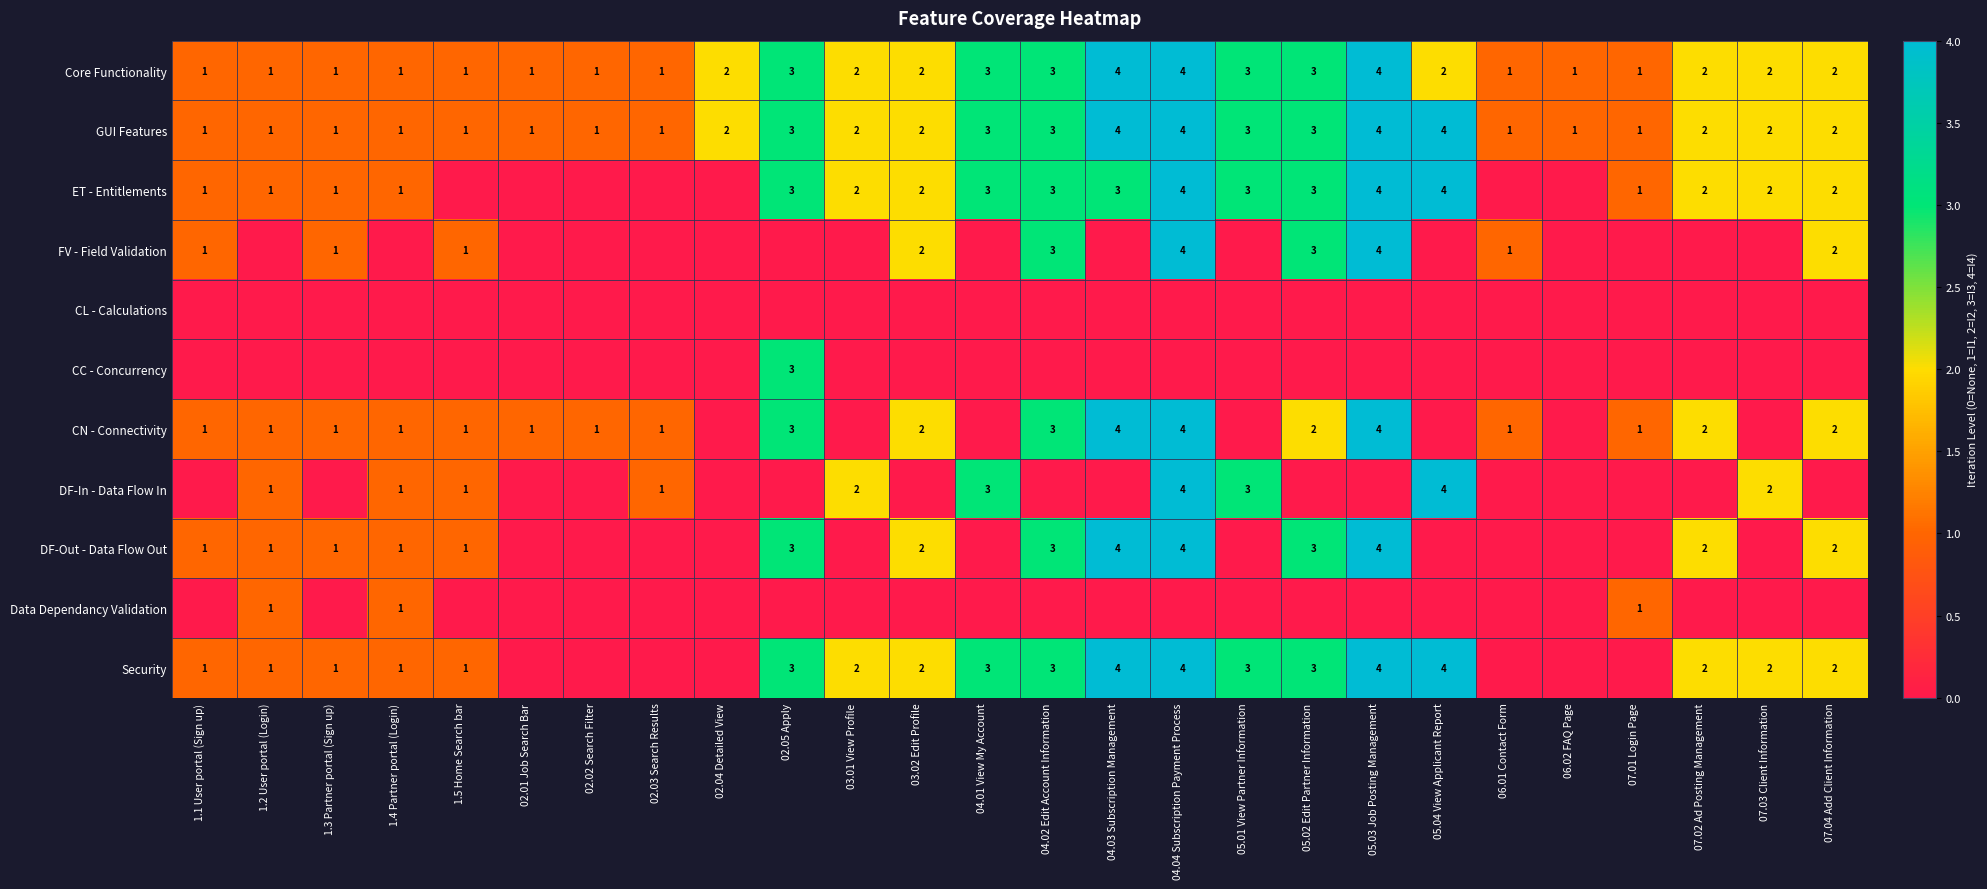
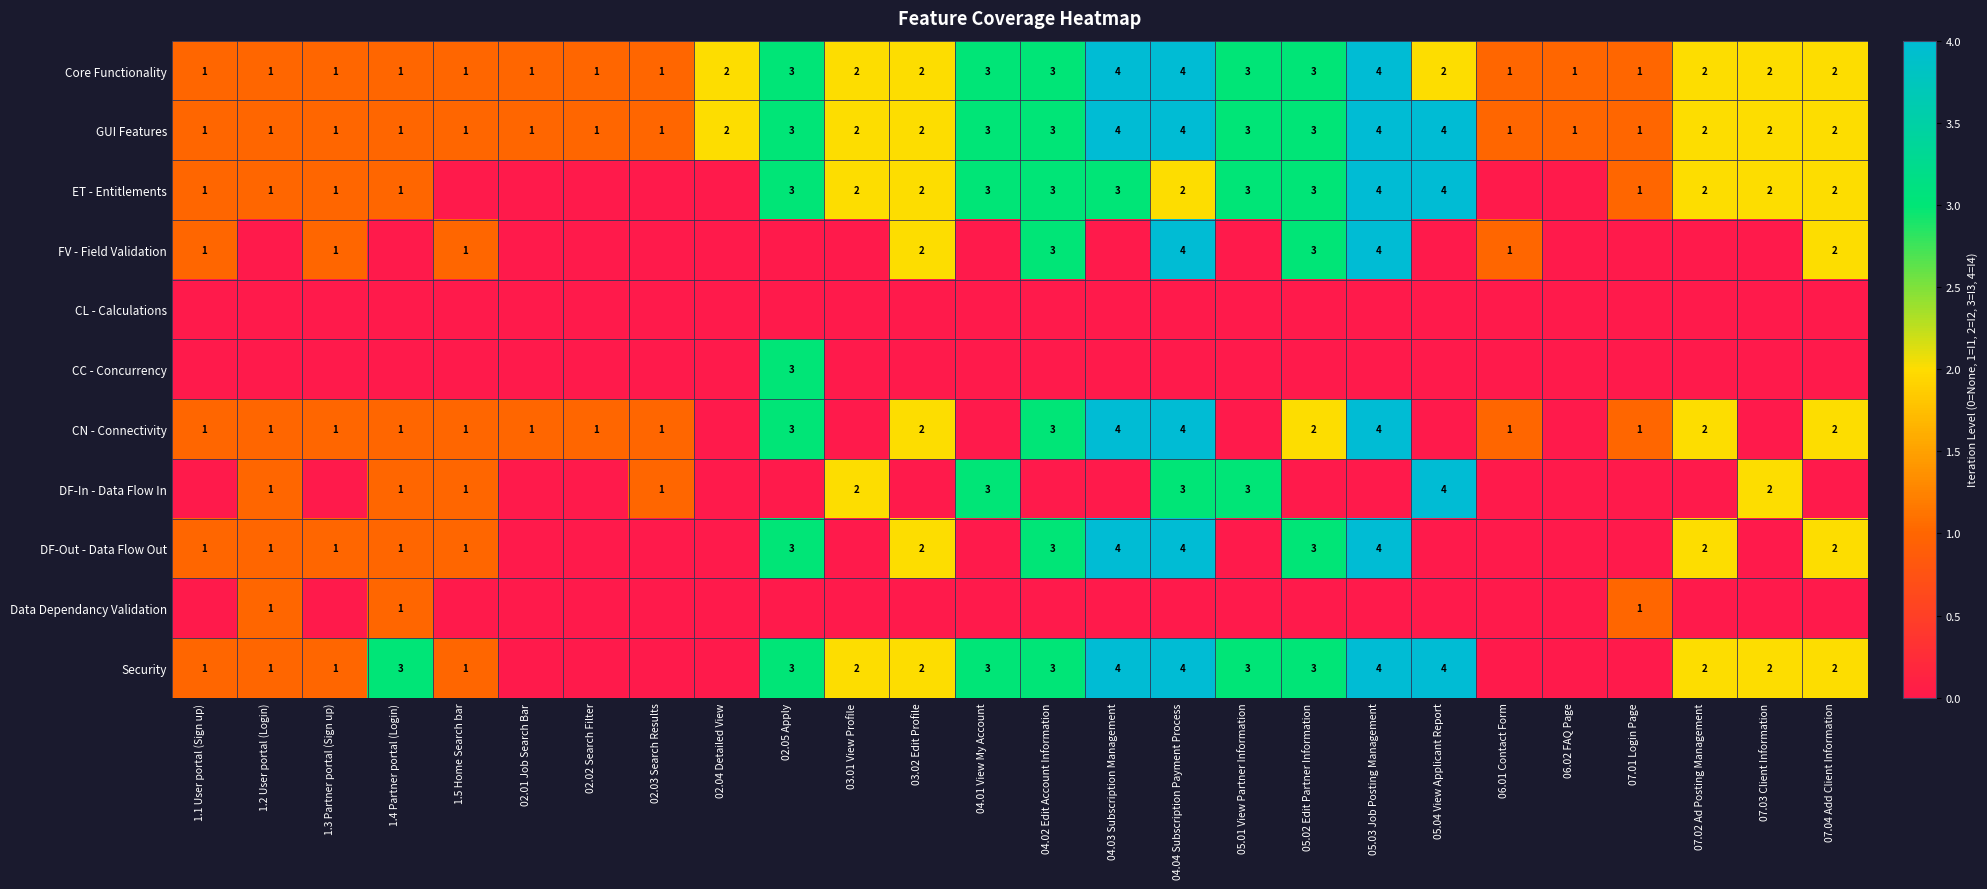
  {
    "Core Functionality": {
      "1.1 User portal (Sign up)": 1,
      "1.2 User portal (Login)": 1,
      "1.3 Partner portal (Sign up)": 1,
      "1.4 Partner portal (Login)": 1,
      "1.5 Home Search bar": 1,
      "02.01 Job Search Bar": 1,
      "02.02 Search Filter": 1,
      "02.03 Search Results": 1,
      "02.04 Detailed View": 2,
      "02.05 Apply": 3,
      "03.01 View Profile": 2,
      "03.02 Edit Profile": 2,
      "04.01 View My Account": 3,
      "04.02 Edit Account Information": 3,
      "04.03 Subscription Management": 4,
      "04.04 Subscription Payment Process": 4,
      "05.01 View Partner Information": 3,
      "05.02 Edit Partner Information": 3,
      "05.03 Job Posting Management": 4,
      "05.04 View Applicant Report": 2,
      "06.01 Contact Form": 1,
      "06.02 FAQ Page": 1,
      "07.01 Login Page": 1,
      "07.02 Ad Posting Management": 2,
      "07.03 Client Information": 2,
      "07.04 Add Client Information": 2
    },
    "GUI Features": {
      "1.1 User portal (Sign up)": 1,
      "1.2 User portal (Login)": 1,
      "1.3 Partner portal (Sign up)": 1,
      "1.4 Partner portal (Login)": 1,
      "1.5 Home Search bar": 1,
      "02.01 Job Search Bar": 1,
      "02.02 Search Filter": 1,
      "02.03 Search Results": 1,
      "02.04 Detailed View": 2,
      "02.05 Apply": 3,
      "03.01 View Profile": 2,
      "03.02 Edit Profile": 2,
      "04.01 View My Account": 3,
      "04.02 Edit Account Information": 3,
      "04.03 Subscription Management": 4,
      "04.04 Subscription Payment Process": 4,
      "05.01 View Partner Information": 3,
      "05.02 Edit Partner Information": 3,
      "05.03 Job Posting Management": 4,
      "05.04 View Applicant Report": 4,
      "06.01 Contact Form": 1,
      "06.02 FAQ Page": 1,
      "07.01 Login Page": 1,
      "07.02 Ad Posting Management": 2,
      "07.03 Client Information": 2,
      "07.04 Add Client Information": 2
    },
    "ET - Entitlements": {
      "1.1 User portal (Sign up)": 1,
      "1.2 User portal (Login)": 1,
      "1.3 Partner portal (Sign up)": 1,
      "1.4 Partner portal (Login)": 1,
      "02.05 Apply": 3,
      "03.01 View Profile": 2,
      "03.02 Edit Profile": 2,
      "04.01 View My Account": 3,
      "04.02 Edit Account Information": 3,
      "04.03 Subscription Management": 3,
-     "04.04 Subscription Payment Process": 4,
+     "04.04 Subscription Payment Process": 2,
      "05.01 View Partner Information": 3,
      "05.02 Edit Partner Information": 3,
      "05.03 Job Posting Management": 4,
      "05.04 View Applicant Report": 4,
      "07.01 Login Page": 1,
      "07.02 Ad Posting Management": 2,
      "07.03 Client Information": 2,
      "07.04 Add Client Information": 2
    },
    "FV - Field Validation": {
      "1.1 User portal (Sign up)": 1,
      "1.3 Partner portal (Sign up)": 1,
      "1.5 Home Search bar": 1,
      "03.02 Edit Profile": 2,
      "04.02 Edit Account Information": 3,
      "04.04 Subscription Payment Process": 4,
      "05.02 Edit Partner Information": 3,
      "05.03 Job Posting Management": 4,
      "06.01 Contact Form": 1,
      "07.04 Add Client Information": 2
    },
    "CC - Concurrency": {
      "02.05 Apply": 3
    },
    "CN - Connectivity": {
      "1.1 User portal (Sign up)": 1,
      "1.2 User portal (Login)": 1,
      "1.3 Partner portal (Sign up)": 1,
      "1.4 Partner portal (Login)": 1,
      "1.5 Home Search bar": 1,
      "02.01 Job Search Bar": 1,
      "02.02 Search Filter": 1,
      "02.03 Search Results": 1,
      "02.05 Apply": 3,
      "03.02 Edit Profile": 2,
      "04.02 Edit Account Information": 3,
      "04.03 Subscription Management": 4,
      "04.04 Subscription Payment Process": 4,
      "05.02 Edit Partner Information": 2,
      "05.03 Job Posting Management": 4,
      "06.01 Contact Form": 1,
      "07.01 Login Page": 1,
      "07.02 Ad Posting Management": 2,
      "07.04 Add Client Information": 2
    },
    "DF-In - Data Flow In": {
      "1.2 User portal (Login)": 1,
      "1.4 Partner portal (Login)": 1,
      "1.5 Home Search bar": 1,
      "02.03 Search Results": 1,
      "03.01 View Profile": 2,
      "04.01 View My Account": 3,
-     "04.04 Subscription Payment Process": 4,
+     "04.04 Subscription Payment Process": 3,
      "05.01 View Partner Information": 3,
      "05.04 View Applicant Report": 4,
      "07.03 Client Information": 2
    },
    "DF-Out - Data Flow Out": {
      "1.1 User portal (Sign up)": 1,
      "1.2 User portal (Login)": 1,
      "1.3 Partner portal (Sign up)": 1,
      "1.4 Partner portal (Login)": 1,
      "1.5 Home Search bar": 1,
      "02.05 Apply": 3,
      "03.02 Edit Profile": 2,
      "04.02 Edit Account Information": 3,
      "04.03 Subscription Management": 4,
      "04.04 Subscription Payment Process": 4,
      "05.02 Edit Partner Information": 3,
      "05.03 Job Posting Management": 4,
      "07.02 Ad Posting Management": 2,
      "07.04 Add Client Information": 2
    },
    "Data Dependancy Validation": {
      "1.2 User portal (Login)": 1,
      "1.4 Partner portal (Login)": 1,
      "07.01 Login Page": 1
    },
    "Security": {
      "1.1 User portal (Sign up)": 1,
      "1.2 User portal (Login)": 1,
      "1.3 Partner portal (Sign up)": 1,
-     "1.4 Partner portal (Login)": 1,
+     "1.4 Partner portal (Login)": 3,
      "1.5 Home Search bar": 1,
      "02.05 Apply": 3,
      "03.01 View Profile": 2,
      "03.02 Edit Profile": 2,
      "04.01 View My Account": 3,
      "04.02 Edit Account Information": 3,
      "04.03 Subscription Management": 4,
      "04.04 Subscription Payment Process": 4,
      "05.01 View Partner Information": 3,
      "05.02 Edit Partner Information": 3,
      "05.03 Job Posting Management": 4,
      "05.04 View Applicant Report": 4,
      "07.02 Ad Posting Management": 2,
      "07.03 Client Information": 2,
      "07.04 Add Client Information": 2
    }
  }
